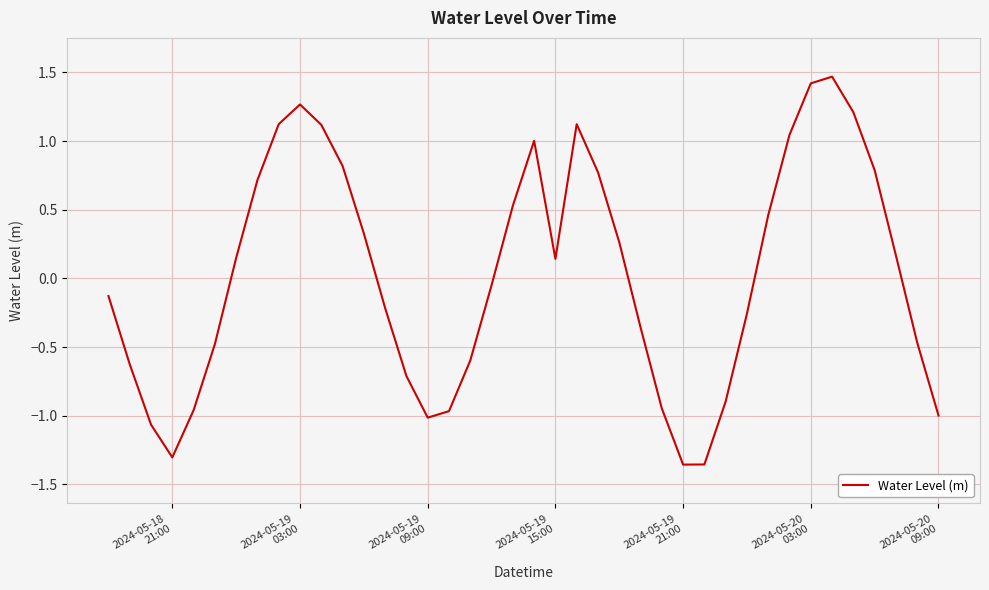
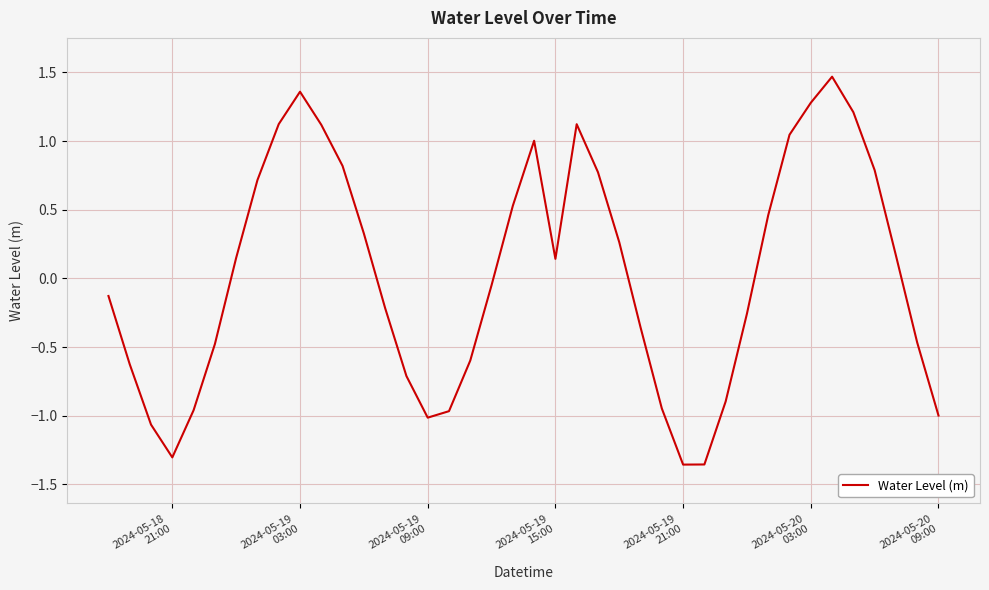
  {
    "2024-05-18 21:00": -1.30,
-   "2024-05-19 03:00": 1.27,
+   "2024-05-19 03:00": 1.36,
    "2024-05-19 09:00": -1.01,
    "2024-05-19 15:00": 0.14,
    "2024-05-19 21:00": -1.36,
-   "2024-05-20 03:00": 1.42,
+   "2024-05-20 03:00": 1.28,
    "2024-05-20 09:00": -1.00
  }
